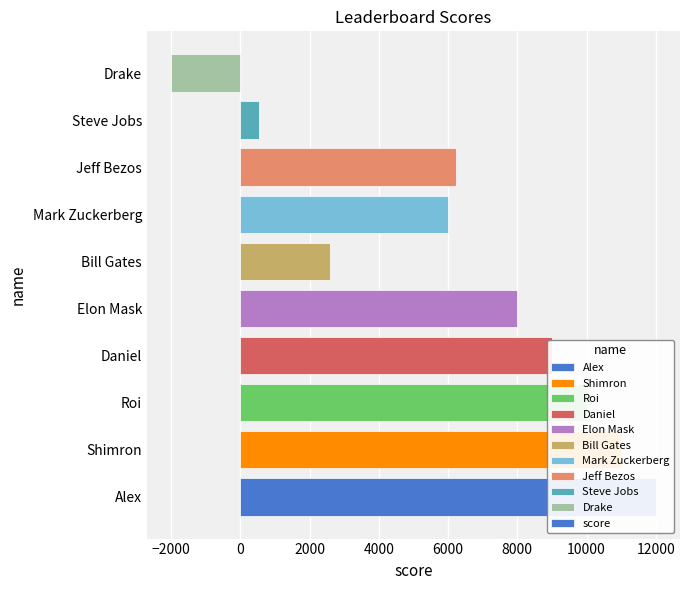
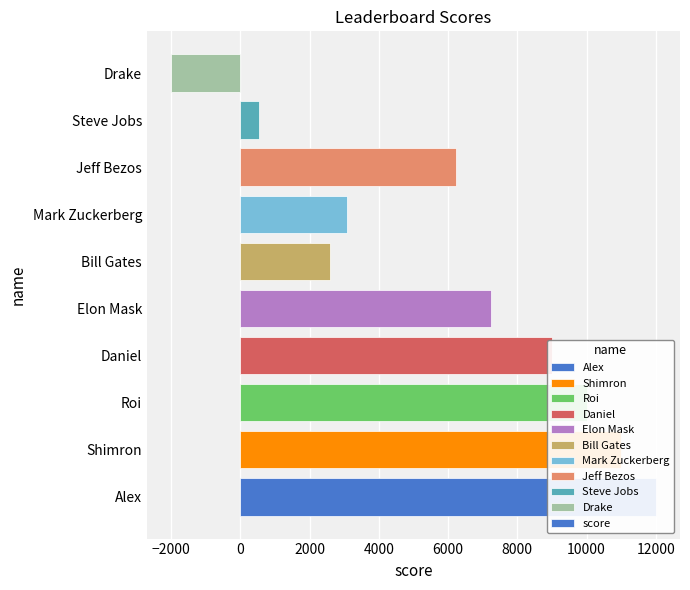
  {
    "Drake": -2000,
    "Steve Jobs": 500,
    "Jeff Bezos": 6200,
-   "Mark Zuckerberg": 6000,
+   "Mark Zuckerberg": 3100,
    "Bill Gates": 2600,
-   "Elon Mask": 8000
+   "Elon Mask": 7200
  }
